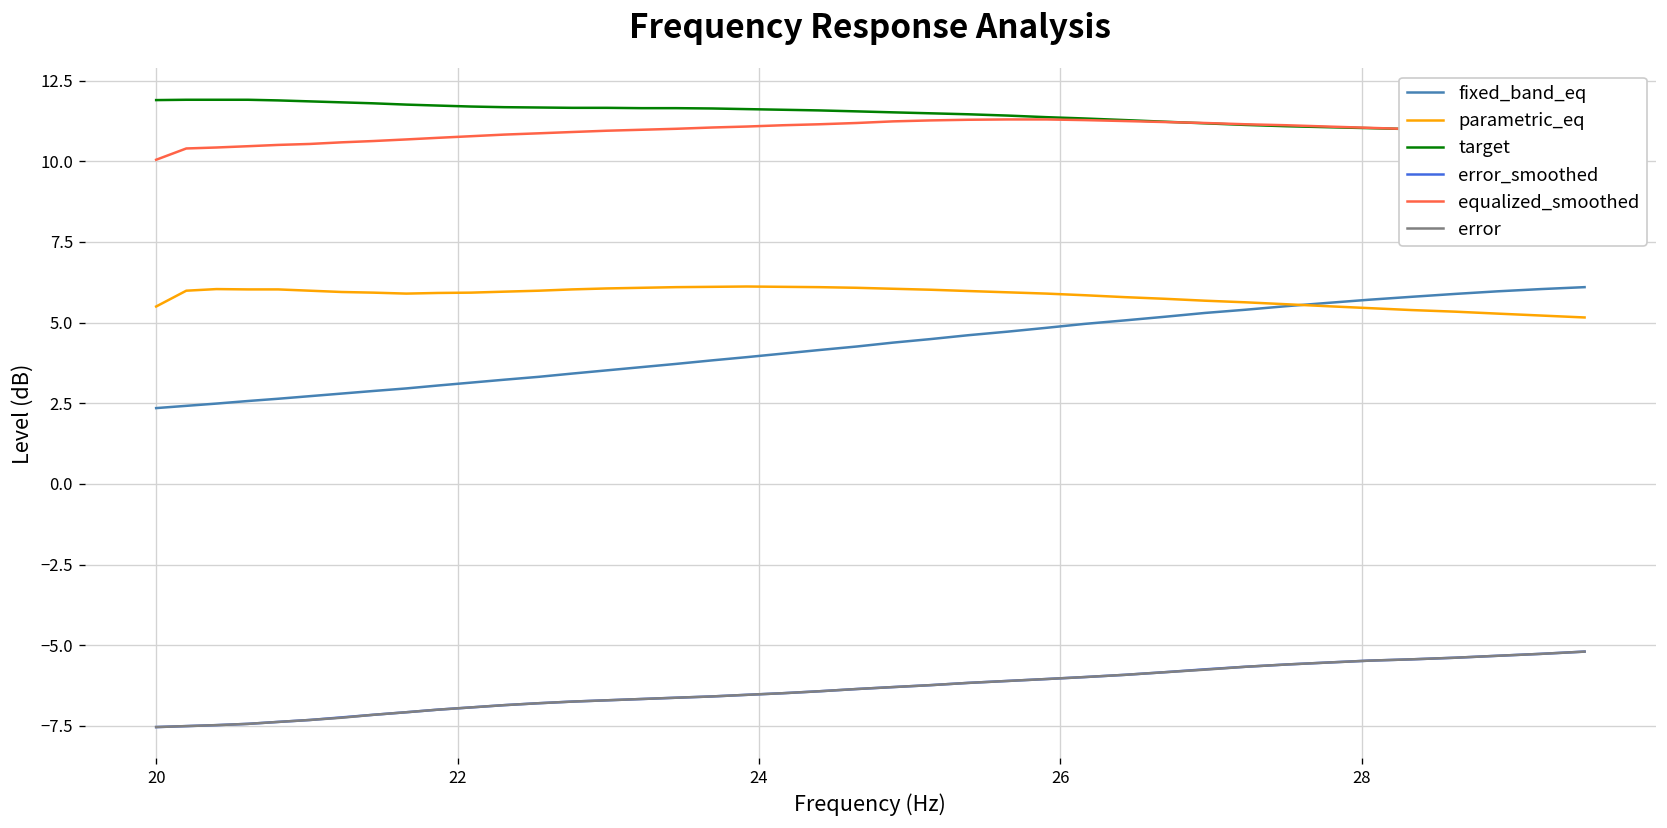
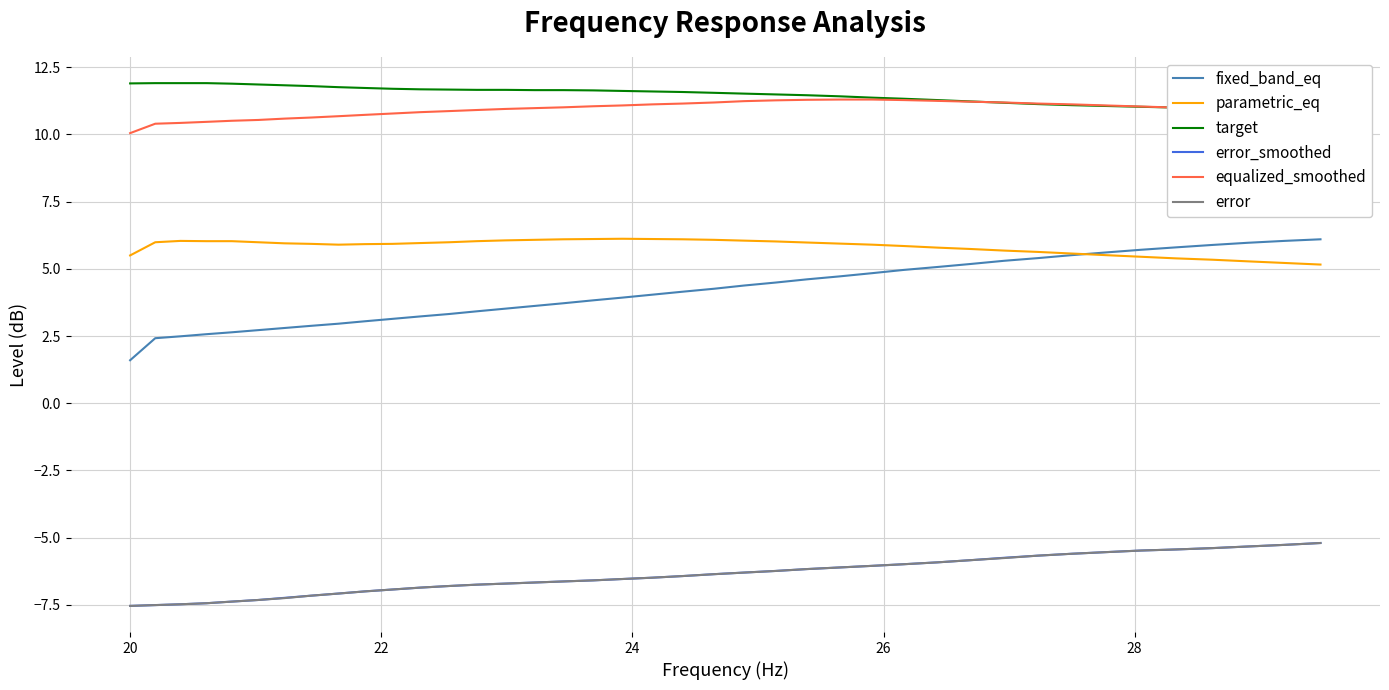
  {
    "fixed_band_eq": {
-     "20": 2.4
+     "20": 1.6
    },
    "parametric_eq": {
      "20": 5.5
    },
    "target": {
      "20": 11.9
    },
    "error": {
      "20": -7.5
    },
    "equalized_smoothed": {
      "20": 10.1
    }
  }
